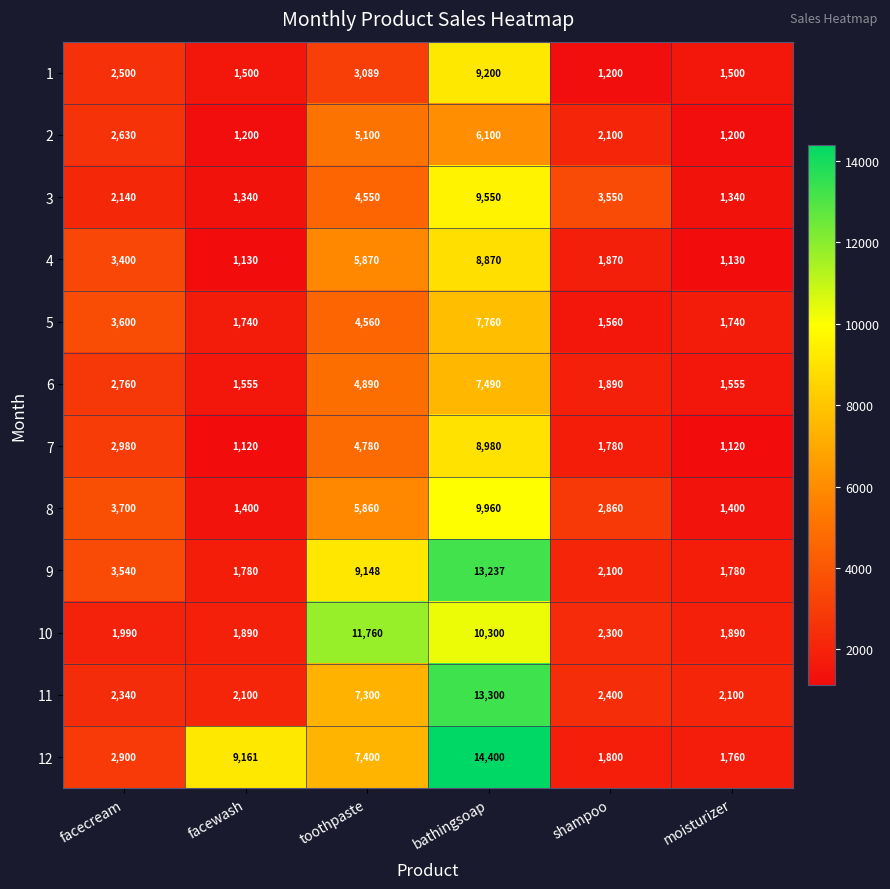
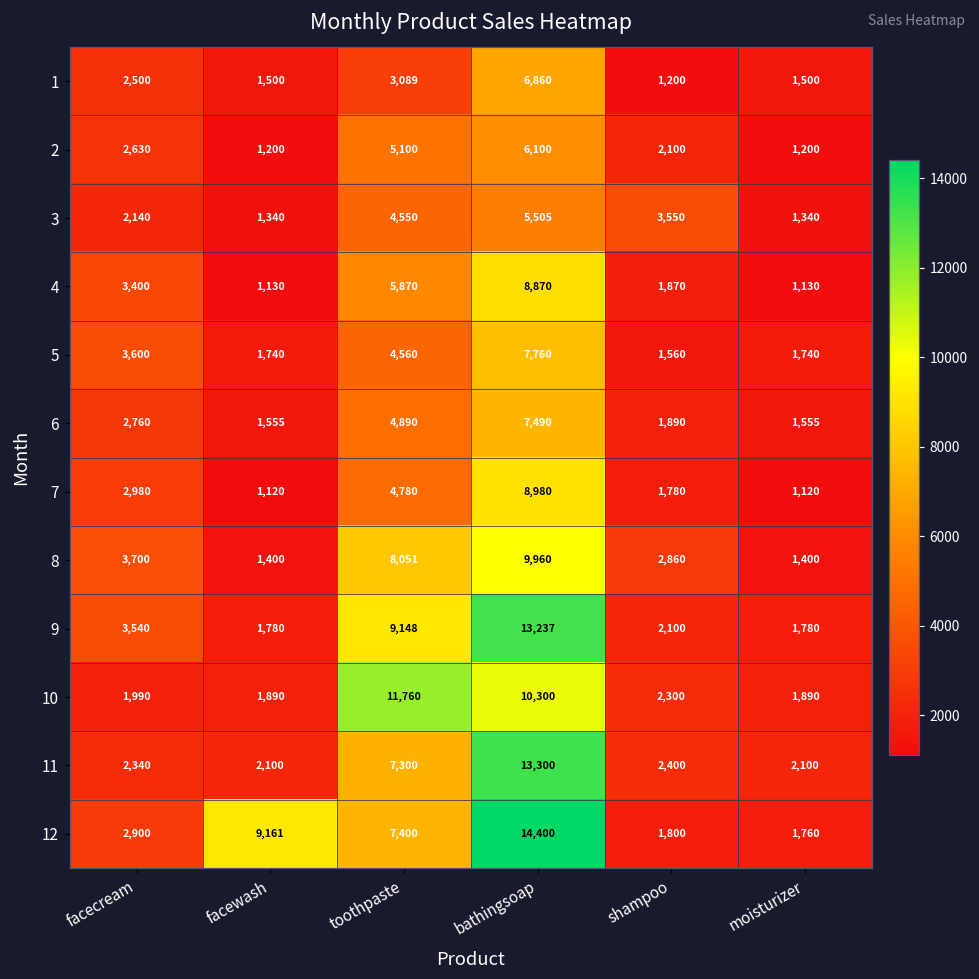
  {
    "1": {
      "facecream": "2,500",
      "facewash": "1,500",
      "toothpaste": "3,089",
-     "bathingsoap": "9,200",
+     "bathingsoap": "6,860",
      "shampoo": "1,200",
      "moisturizer": "1,500"
    },
    "2": {
      "facecream": "2,630",
      "facewash": "1,200",
      "toothpaste": "5,100",
      "bathingsoap": "6,100",
      "shampoo": "2,100",
      "moisturizer": "1,200"
    },
    "3": {
      "facecream": "2,140",
      "facewash": "1,340",
      "toothpaste": "4,550",
-     "bathingsoap": "9,550",
+     "bathingsoap": "5,505",
      "shampoo": "3,550",
      "moisturizer": "1,340"
    },
    "4": {
      "facecream": "3,400",
      "facewash": "1,130",
      "toothpaste": "5,870",
      "bathingsoap": "8,870",
      "shampoo": "1,870",
      "moisturizer": "1,130"
    },
    "5": {
      "facecream": "3,600",
      "facewash": "1,740",
      "toothpaste": "4,560",
      "bathingsoap": "7,760",
      "shampoo": "1,560",
      "moisturizer": "1,740"
    },
    "6": {
      "facecream": "2,760",
      "facewash": "1,555",
      "toothpaste": "4,890",
      "bathingsoap": "7,490",
      "shampoo": "1,890",
      "moisturizer": "1,555"
    },
    "7": {
      "facecream": "2,980",
      "facewash": "1,120",
      "toothpaste": "4,780",
      "bathingsoap": "8,980",
      "shampoo": "1,780",
      "moisturizer": "1,120"
    },
    "8": {
      "facecream": "3,700",
      "facewash": "1,400",
-     "toothpaste": "5,860",
+     "toothpaste": "8,051",
      "bathingsoap": "9,960",
      "shampoo": "2,860",
      "moisturizer": "1,400"
    },
    "9": {
      "facecream": "3,540",
      "facewash": "1,780",
      "toothpaste": "9,148",
      "bathingsoap": "13,237",
      "shampoo": "2,100",
      "moisturizer": "1,780"
    },
    "10": {
      "facecream": "1,990",
      "facewash": "1,890",
      "toothpaste": "11,760",
      "bathingsoap": "10,300",
      "shampoo": "2,300",
      "moisturizer": "1,890"
    },
    "11": {
      "facecream": "2,340",
      "facewash": "2,100",
      "toothpaste": "7,300",
      "bathingsoap": "13,300",
      "shampoo": "2,400",
      "moisturizer": "2,100"
    },
    "12": {
      "facecream": "2,900",
      "facewash": "9,161",
      "toothpaste": "7,400",
      "bathingsoap": "14,400",
      "shampoo": "1,800",
      "moisturizer": "1,760"
    }
  }
